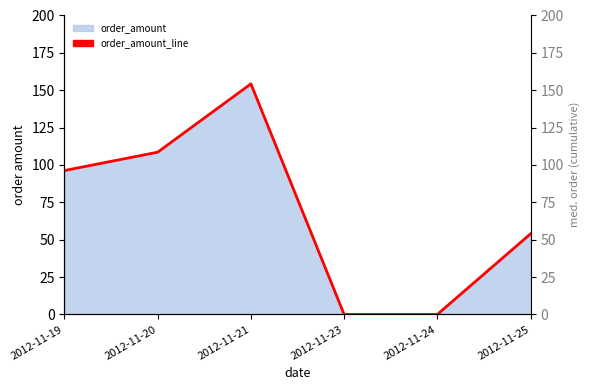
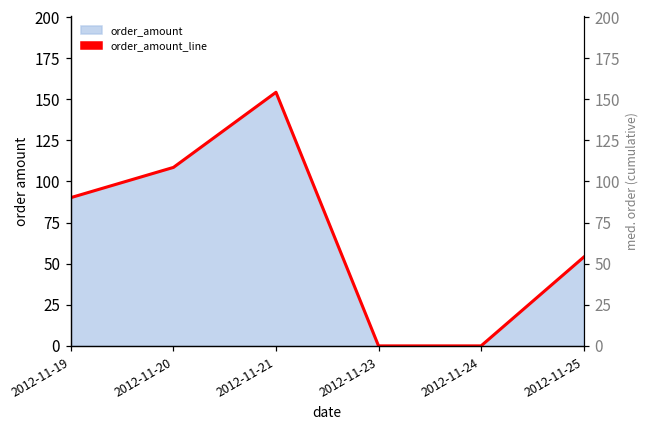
  {
-   "2012-11-19": 96,
+   "2012-11-19": 90,
    "2012-11-20": 109,
    "2012-11-21": 154,
    "2012-11-23": 0,
    "2012-11-24": 0,
    "2012-11-25": 54
  }
